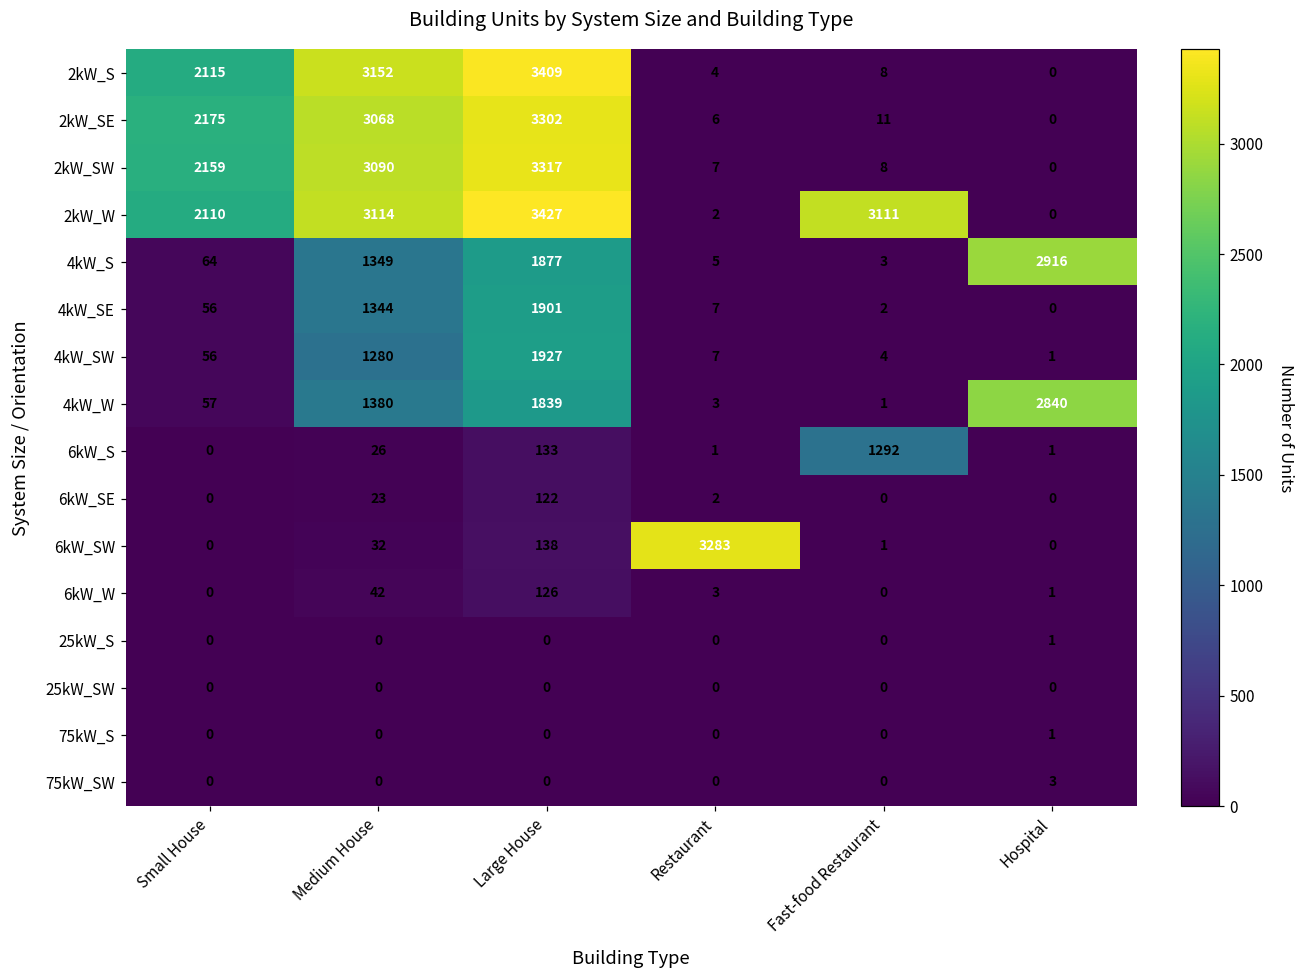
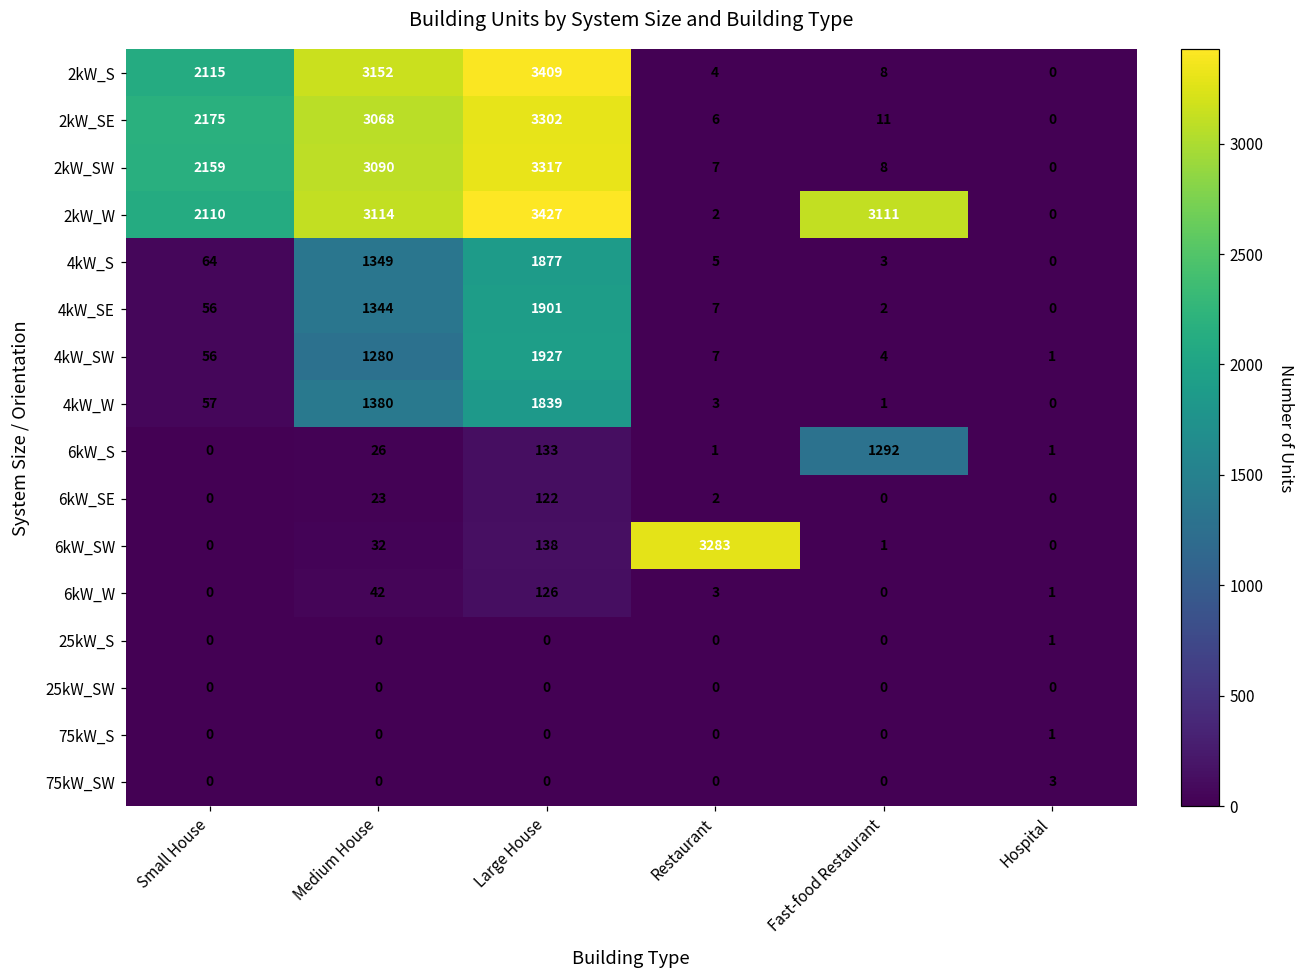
  {
    "2kW_S": {
      "Small House": 2115,
      "Medium House": 3152,
      "Large House": 3409,
      "Restaurant": 4,
      "Fast-food Restaurant": 8,
      "Hospital": 0
    },
    "2kW_SE": {
      "Small House": 2175,
      "Medium House": 3068,
      "Large House": 3302,
      "Restaurant": 6,
      "Fast-food Restaurant": 11,
      "Hospital": 0
    },
    "2kW_SW": {
      "Small House": 2159,
      "Medium House": 3090,
      "Large House": 3317,
      "Restaurant": 7,
      "Fast-food Restaurant": 8,
      "Hospital": 0
    },
    "2kW_W": {
      "Small House": 2110,
      "Medium House": 3114,
      "Large House": 3427,
      "Restaurant": 2,
      "Fast-food Restaurant": 3111,
      "Hospital": 0
    },
    "4kW_S": {
      "Small House": 64,
      "Medium House": 1349,
      "Large House": 1877,
      "Restaurant": 5,
      "Fast-food Restaurant": 3,
-     "Hospital": 2916
+     "Hospital": 0
    },
    "4kW_SE": {
      "Small House": 56,
      "Medium House": 1344,
      "Large House": 1901,
      "Restaurant": 7,
      "Fast-food Restaurant": 2,
      "Hospital": 0
    },
    "4kW_SW": {
      "Small House": 56,
      "Medium House": 1280,
      "Large House": 1927,
      "Restaurant": 7,
      "Fast-food Restaurant": 4,
      "Hospital": 1
    },
    "4kW_W": {
      "Small House": 57,
      "Medium House": 1380,
      "Large House": 1839,
      "Restaurant": 3,
      "Fast-food Restaurant": 1,
-     "Hospital": 2840
+     "Hospital": 0
    },
    "6kW_S": {
      "Small House": 0,
      "Medium House": 26,
      "Large House": 133,
      "Restaurant": 1,
      "Fast-food Restaurant": 1292,
      "Hospital": 1
    },
    "6kW_SE": {
      "Small House": 0,
      "Medium House": 23,
      "Large House": 122,
      "Restaurant": 2,
      "Fast-food Restaurant": 0,
      "Hospital": 0
    },
    "6kW_SW": {
      "Small House": 0,
      "Medium House": 32,
      "Large House": 138,
      "Restaurant": 3283,
      "Fast-food Restaurant": 1,
      "Hospital": 0
    },
    "6kW_W": {
      "Small House": 0,
      "Medium House": 42,
      "Large House": 126,
      "Restaurant": 3,
      "Fast-food Restaurant": 0,
      "Hospital": 1
    },
    "25kW_S": {
      "Small House": 0,
      "Medium House": 0,
      "Large House": 0,
      "Restaurant": 0,
      "Fast-food Restaurant": 0,
      "Hospital": 1
    },
    "25kW_SW": {
      "Small House": 0,
      "Medium House": 0,
      "Large House": 0,
      "Restaurant": 0,
      "Fast-food Restaurant": 0,
      "Hospital": 0
    },
    "75kW_S": {
      "Small House": 0,
      "Medium House": 0,
      "Large House": 0,
      "Restaurant": 0,
      "Fast-food Restaurant": 0,
      "Hospital": 1
    },
    "75kW_SW": {
      "Small House": 0,
      "Medium House": 0,
      "Large House": 0,
      "Restaurant": 0,
      "Fast-food Restaurant": 0,
      "Hospital": 3
    }
  }
